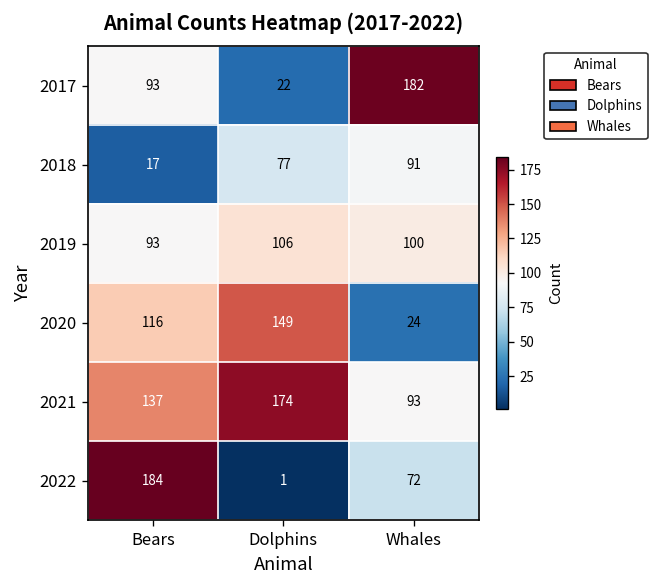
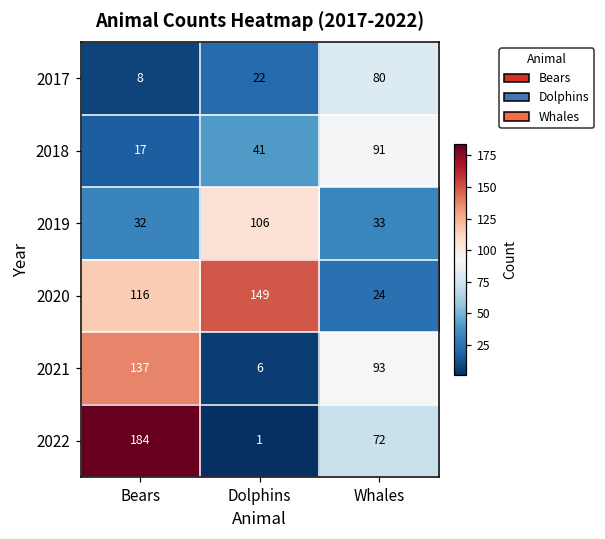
  {
    "2017": {
-     "Bears": 93,
+     "Bears": 8,
      "Dolphins": 22,
-     "Whales": 182
+     "Whales": 80
    },
    "2018": {
      "Bears": 17,
-     "Dolphins": 77,
+     "Dolphins": 41,
      "Whales": 91
    },
    "2019": {
-     "Bears": 93,
+     "Bears": 32,
      "Dolphins": 106,
-     "Whales": 100
+     "Whales": 33
    },
    "2020": {
      "Bears": 116,
      "Dolphins": 149,
      "Whales": 24
    },
    "2021": {
      "Bears": 137,
-     "Dolphins": 174,
+     "Dolphins": 6,
      "Whales": 93
    },
    "2022": {
      "Bears": 184,
      "Dolphins": 1,
      "Whales": 72
    }
  }
